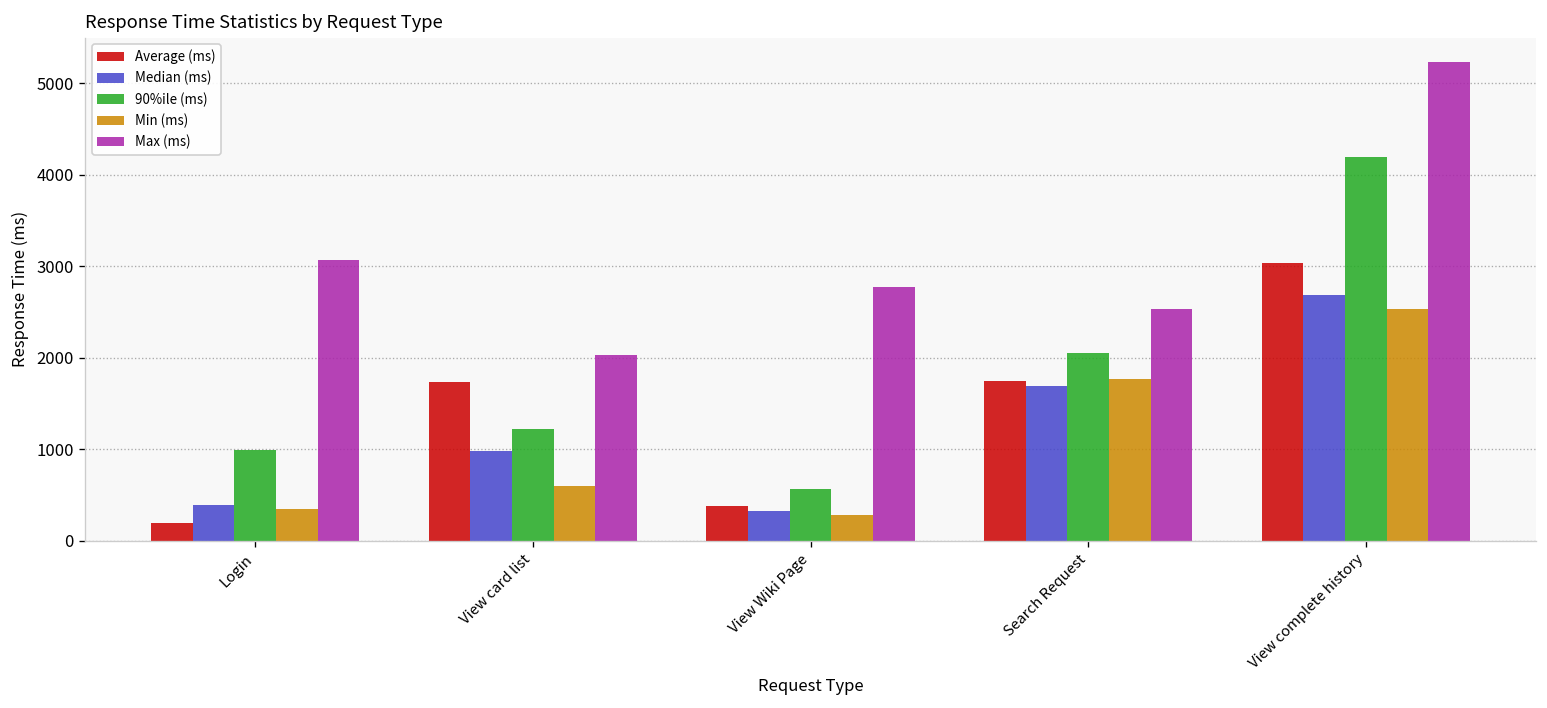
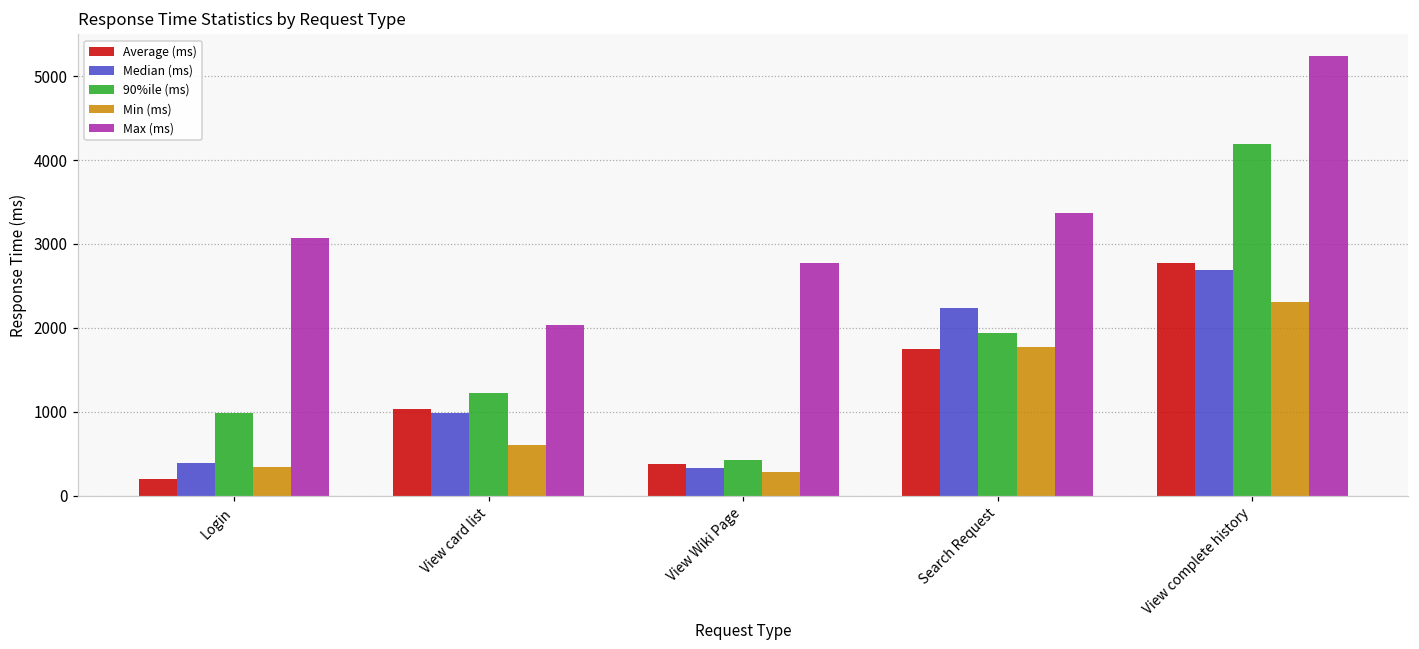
  {
    "Average (ms)": {
      "Login": 200,
-     "View card list": 1700,
+     "View card list": 1000,
      "View Wiki Page": 400,
      "Search Request": 1700,
-     "View complete history": 3000
+     "View complete history": 2800
    },
    "Median (ms)": {
      "Login": 400,
      "View card list": 1000,
      "View Wiki Page": 300,
-     "Search Request": 1700,
+     "Search Request": 2200,
      "View complete history": 2700
    },
    "90%ile (ms)": {
      "Login": 1000,
      "View card list": 1200,
-     "View Wiki Page": 600,
-     "Search Request": 2000,
+     "View Wiki Page": 400,
+     "Search Request": 1900,
      "View complete history": 4200
    },
    "Min (ms)": {
      "Login": 300,
      "View card list": 600,
      "View Wiki Page": 300,
      "Search Request": 1800,
-     "View complete history": 2500
+     "View complete history": 2300
    },
    "Max (ms)": {
      "Login": 3100,
      "View card list": 2000,
      "View Wiki Page": 2800,
-     "Search Request": 2500,
+     "Search Request": 3400,
      "View complete history": 5200
    }
  }
